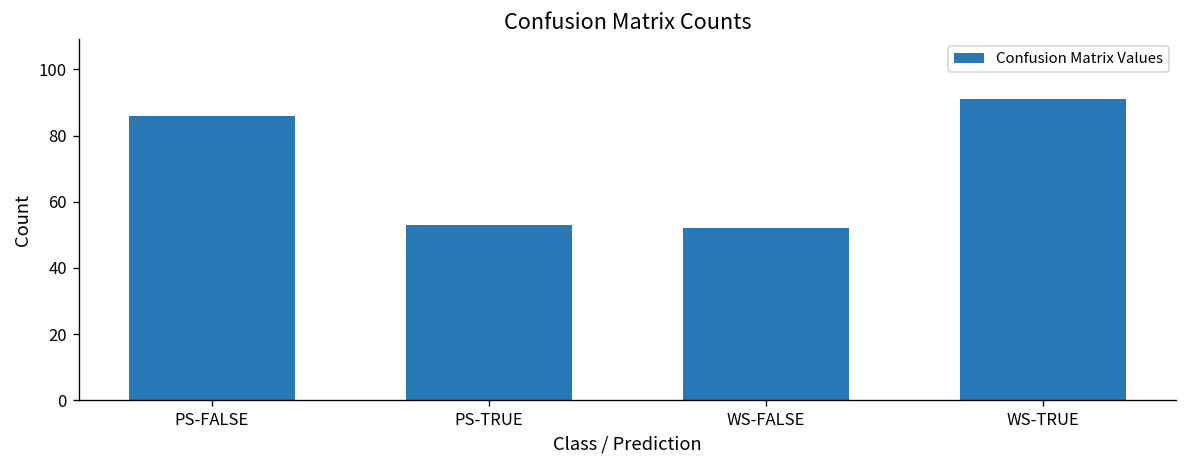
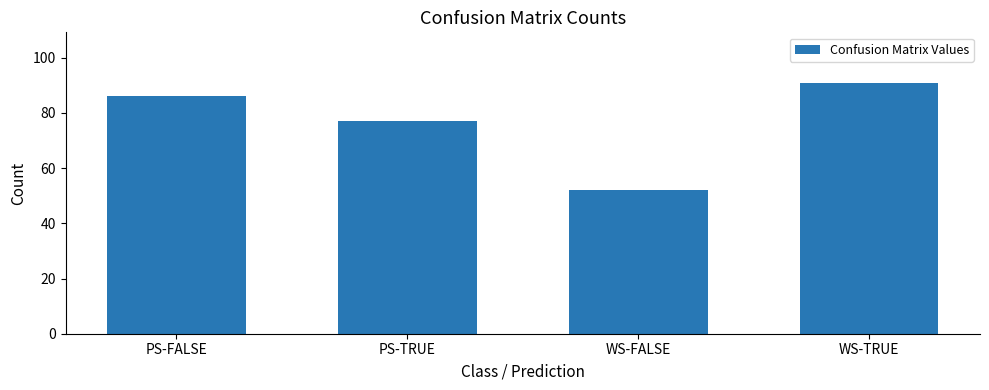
  {
    "PS-FALSE": 86,
-   "PS-TRUE": 53,
+   "PS-TRUE": 77,
    "WS-FALSE": 52,
    "WS-TRUE": 91
  }
